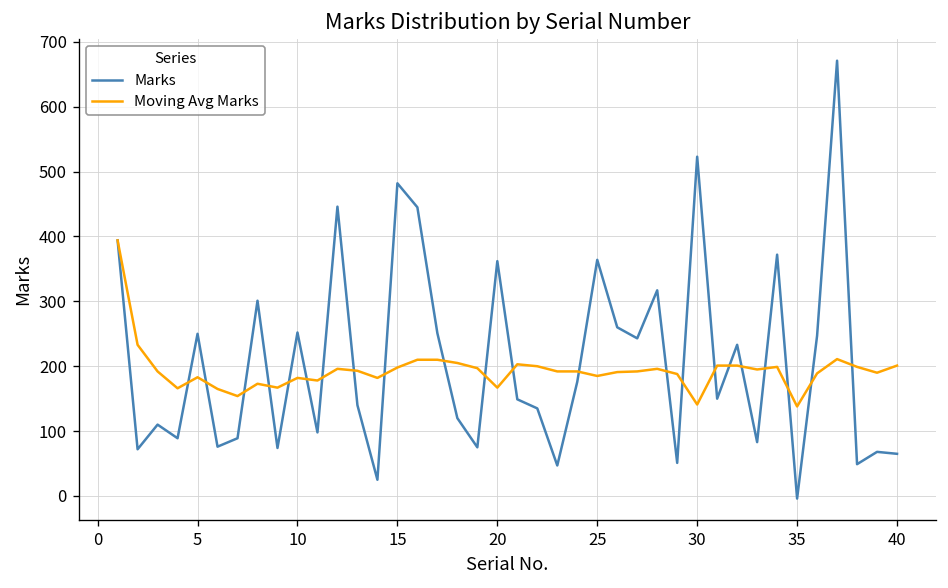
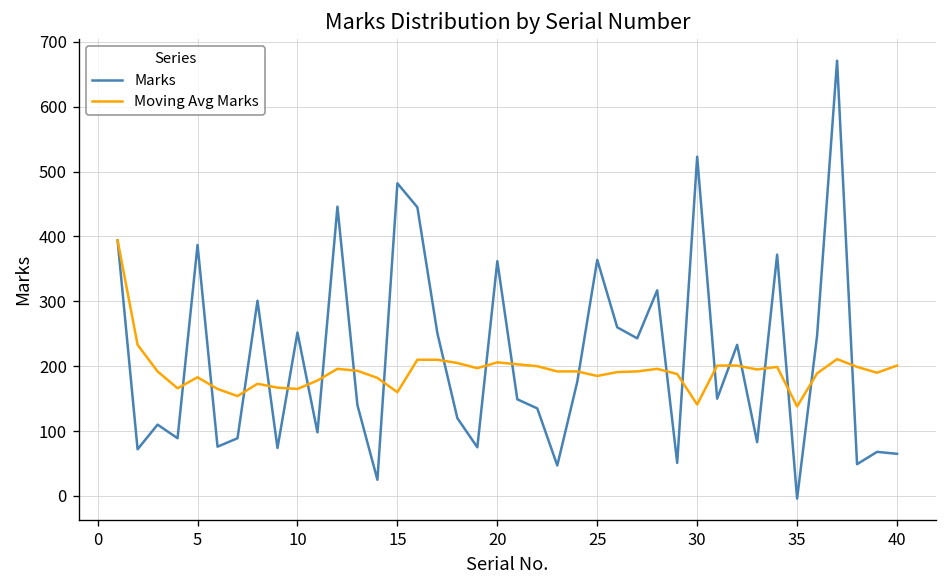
  {
    "Marks": {
-     "5": 250,
+     "5": 390,
      "10": 250,
      "15": 480,
      "20": 360,
      "25": 360,
      "30": 520,
      "35": 0,
      "40": 70
    },
    "Moving Avg Marks": {
      "5": 180,
-     "10": 180,
-     "15": 200,
-     "20": 170,
+     "10": 170,
+     "15": 160,
+     "20": 210,
      "25": 190,
      "30": 140,
      "35": 140,
      "40": 200
    }
  }
